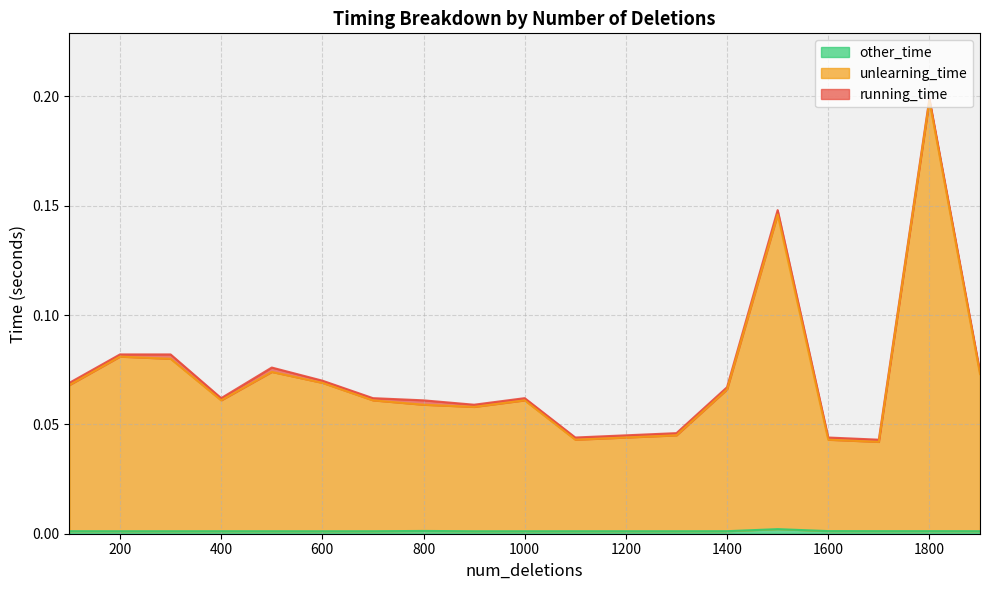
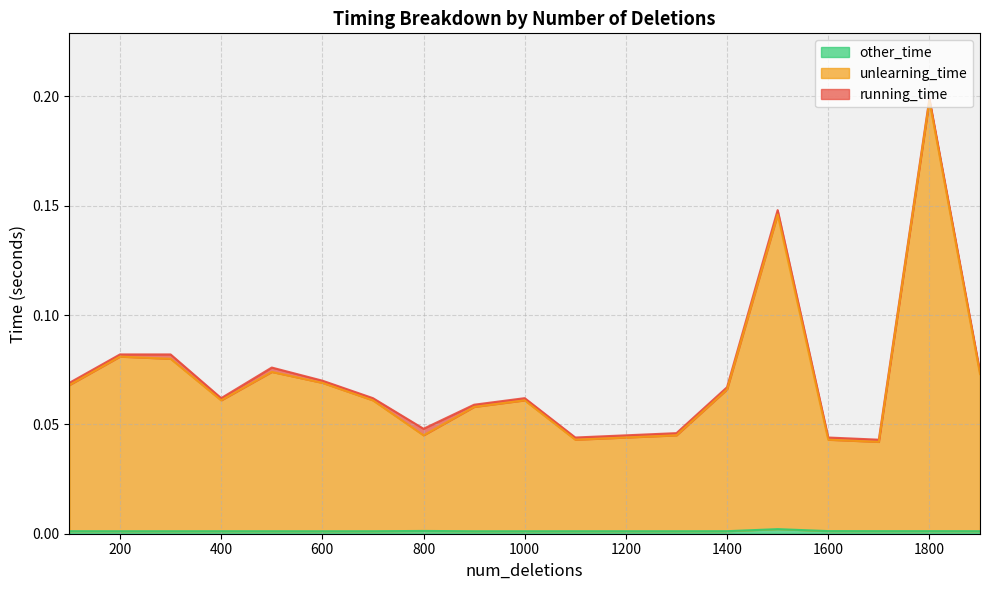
  {
    "running_time": {
-     "800": 0.061
+     "800": 0.048
    },
    "unlearning_time": {
-     "800": 0.059
+     "800": 0.045
    },
    "other_time": {
      "200": 0.001,
      "400": 0.001,
      "600": 0.001,
      "800": 0.001,
      "1000": 0.001,
      "1200": 0.001,
      "1400": 0.001,
      "1600": 0.001,
      "1800": 0.001
    }
  }
